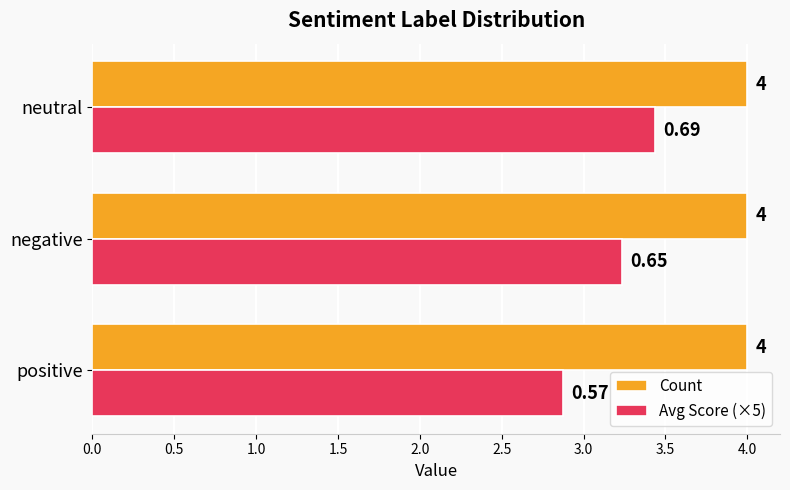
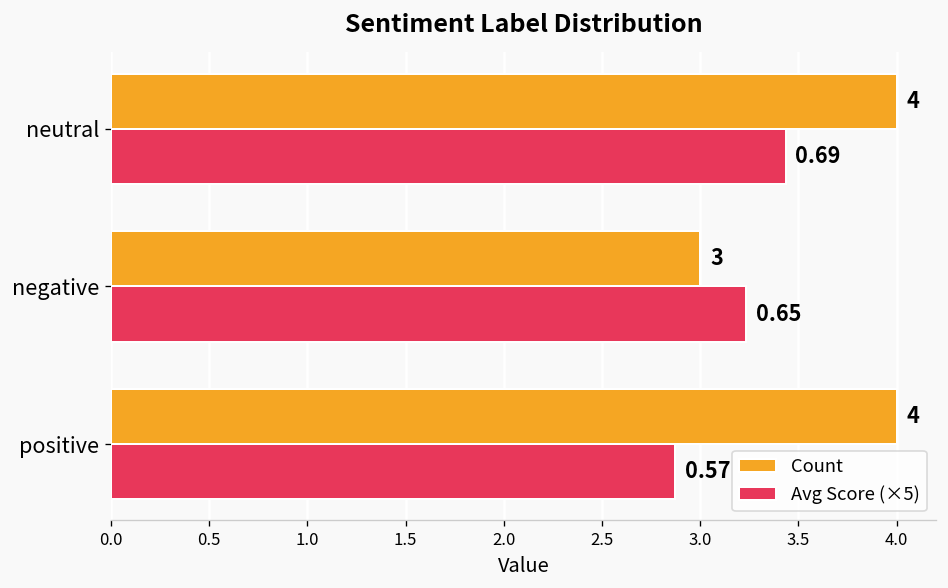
  {
    "Count": {
      "neutral": 4,
-     "negative": 4,
+     "negative": 3,
      "positive": 4
    }
  }
